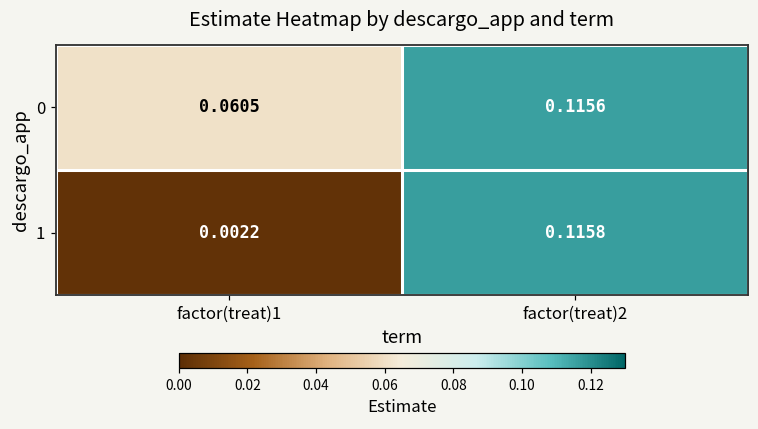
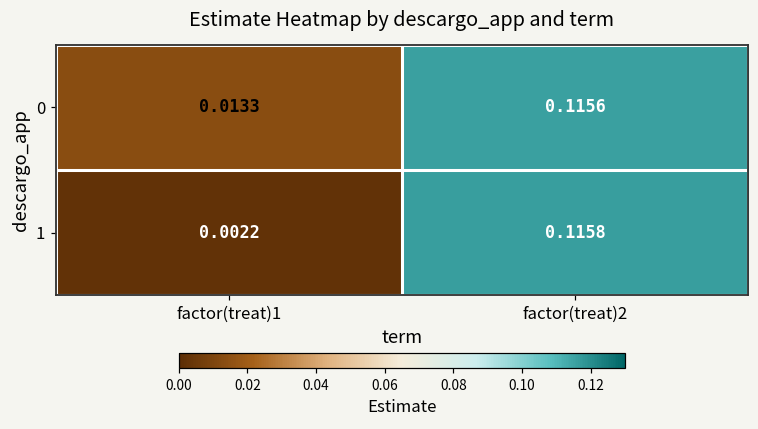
  {
    "0": {
-     "factor(treat)1": 0.0605,
+     "factor(treat)1": 0.0133,
      "factor(treat)2": 0.1156
    },
    "1": {
      "factor(treat)1": 0.0022,
      "factor(treat)2": 0.1158
    }
  }
